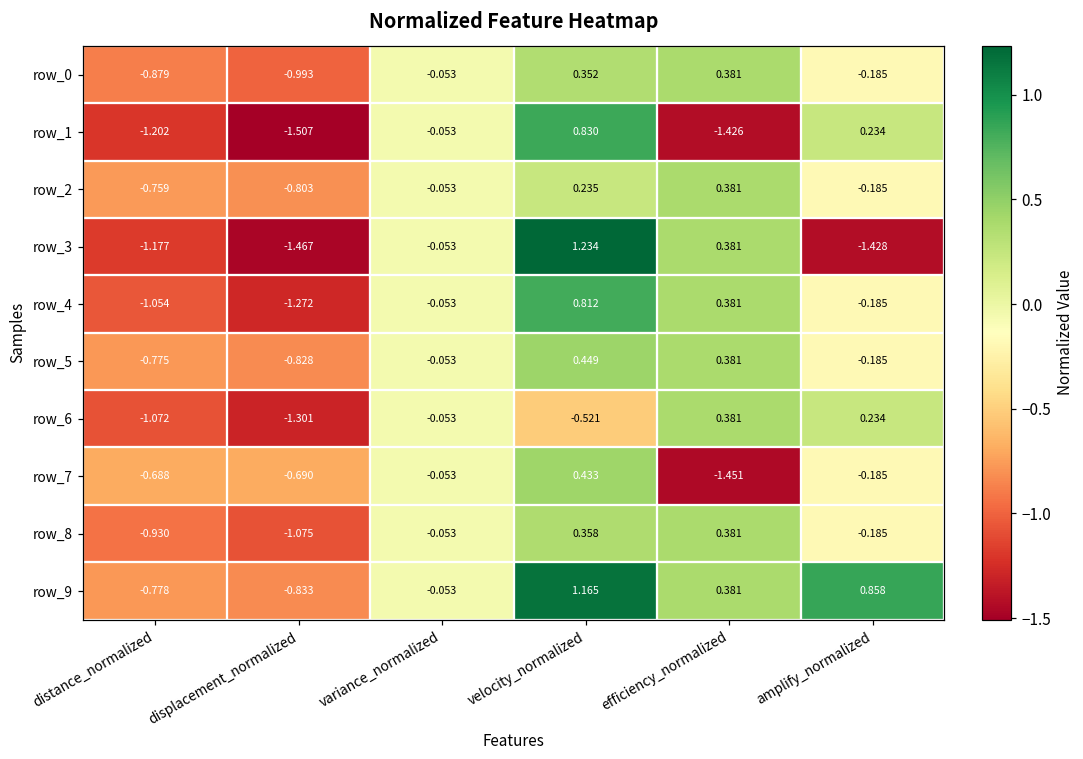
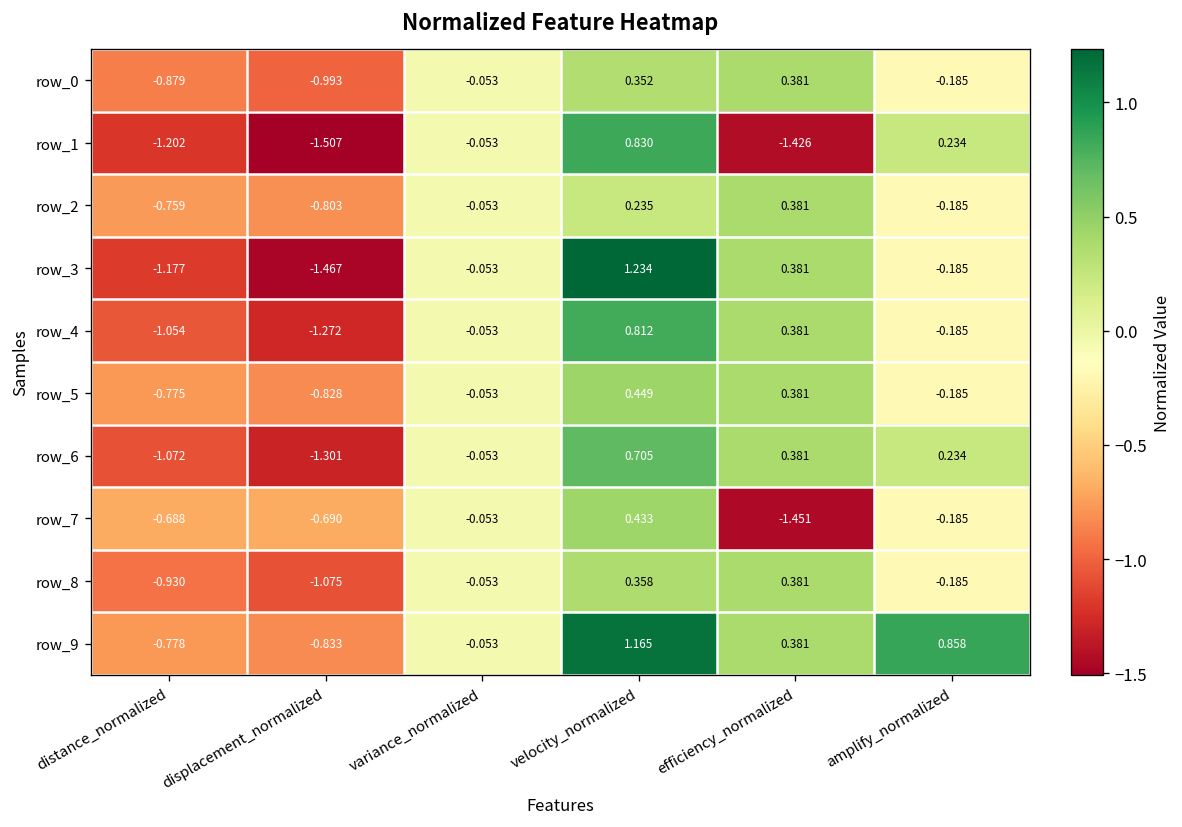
  {
    "row_0": {
      "distance_normalized": -0.879,
      "displacement_normalized": -0.993,
      "variance_normalized": -0.053,
      "velocity_normalized": 0.352,
      "efficiency_normalized": 0.381,
      "amplify_normalized": -0.185
    },
    "row_1": {
      "distance_normalized": -1.202,
      "displacement_normalized": -1.507,
      "variance_normalized": -0.053,
      "velocity_normalized": 0.830,
      "efficiency_normalized": -1.426,
      "amplify_normalized": 0.234
    },
    "row_2": {
      "distance_normalized": -0.759,
      "displacement_normalized": -0.803,
      "variance_normalized": -0.053,
      "velocity_normalized": 0.235,
      "efficiency_normalized": 0.381,
      "amplify_normalized": -0.185
    },
    "row_3": {
      "distance_normalized": -1.177,
      "displacement_normalized": -1.467,
      "variance_normalized": -0.053,
      "velocity_normalized": 1.234,
      "efficiency_normalized": 0.381,
-     "amplify_normalized": -1.428
+     "amplify_normalized": -0.185
    },
    "row_4": {
      "distance_normalized": -1.054,
      "displacement_normalized": -1.272,
      "variance_normalized": -0.053,
      "velocity_normalized": 0.812,
      "efficiency_normalized": 0.381,
      "amplify_normalized": -0.185
    },
    "row_5": {
      "distance_normalized": -0.775,
      "displacement_normalized": -0.828,
      "variance_normalized": -0.053,
      "velocity_normalized": 0.449,
      "efficiency_normalized": 0.381,
      "amplify_normalized": -0.185
    },
    "row_6": {
      "distance_normalized": -1.072,
      "displacement_normalized": -1.301,
      "variance_normalized": -0.053,
-     "velocity_normalized": -0.521,
+     "velocity_normalized": 0.705,
      "efficiency_normalized": 0.381,
      "amplify_normalized": 0.234
    },
    "row_7": {
      "distance_normalized": -0.688,
      "displacement_normalized": -0.690,
      "variance_normalized": -0.053,
      "velocity_normalized": 0.433,
      "efficiency_normalized": -1.451,
      "amplify_normalized": -0.185
    },
    "row_8": {
      "distance_normalized": -0.930,
      "displacement_normalized": -1.075,
      "variance_normalized": -0.053,
      "velocity_normalized": 0.358,
      "efficiency_normalized": 0.381,
      "amplify_normalized": -0.185
    },
    "row_9": {
      "distance_normalized": -0.778,
      "displacement_normalized": -0.833,
      "variance_normalized": -0.053,
      "velocity_normalized": 1.165,
      "efficiency_normalized": 0.381,
      "amplify_normalized": 0.858
    }
  }
